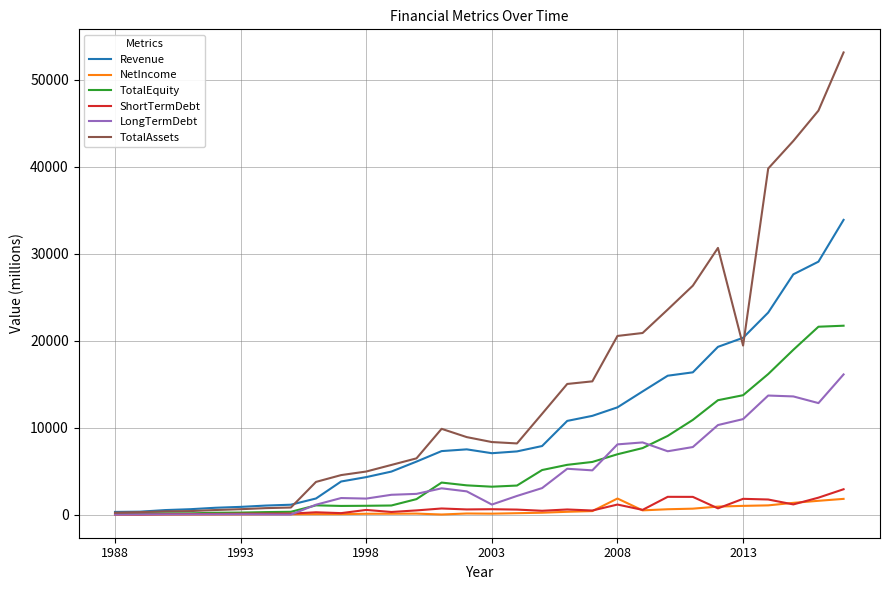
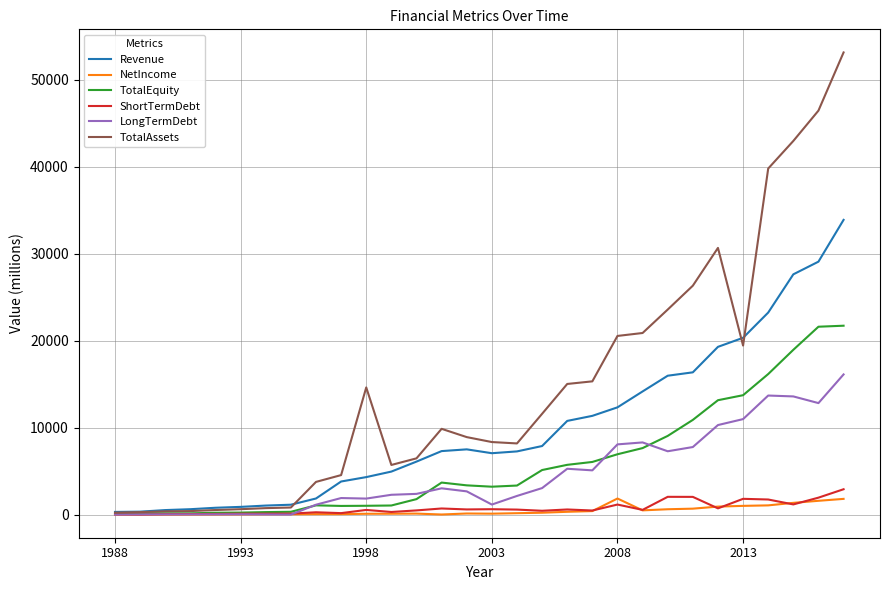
  {
    "Revenue": {
      "1998": 4000,
      "2003": 7000,
      "2008": 12000,
      "2013": 20000
    },
    "NetIncome": {
      "1998": 0,
      "2003": 0,
      "2008": 2000,
      "2013": 1000
    },
    "TotalEquity": {
      "1998": 1000,
      "2003": 3000,
      "2008": 7000,
      "2013": 14000
    },
    "ShortTermDebt": {
      "1998": 1000,
      "2003": 1000,
      "2008": 1000,
      "2013": 2000
    },
    "LongTermDebt": {
      "1998": 2000,
      "2003": 1000,
      "2008": 8000,
      "2013": 11000
    },
    "TotalAssets": {
-     "1998": 5000,
+     "1998": 15000,
      "2003": 8000,
      "2008": 21000,
      "2013": 19000
    }
  }
